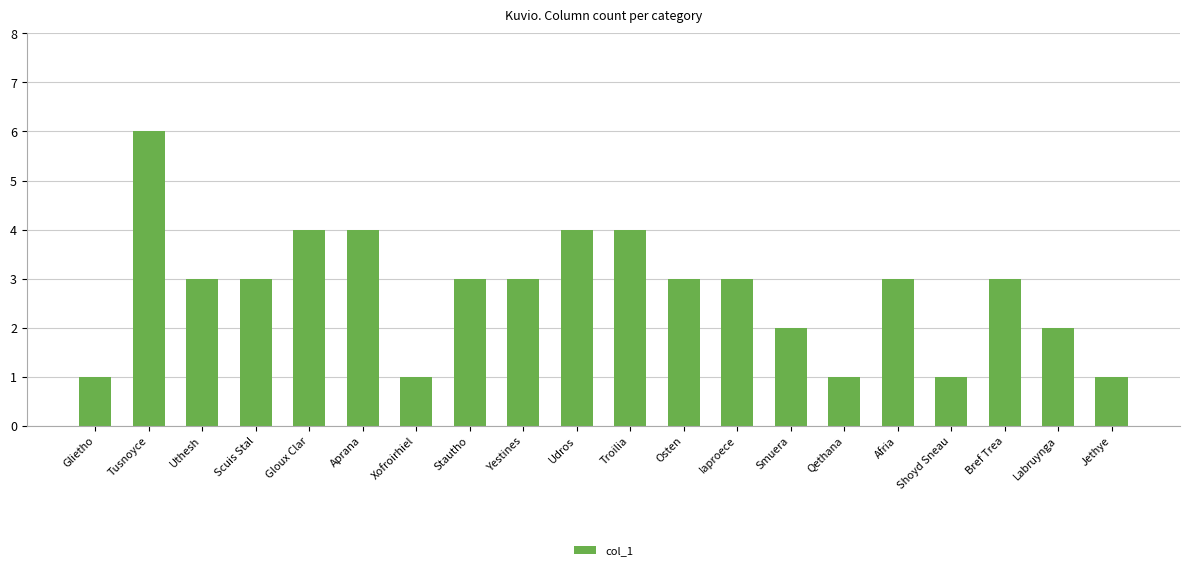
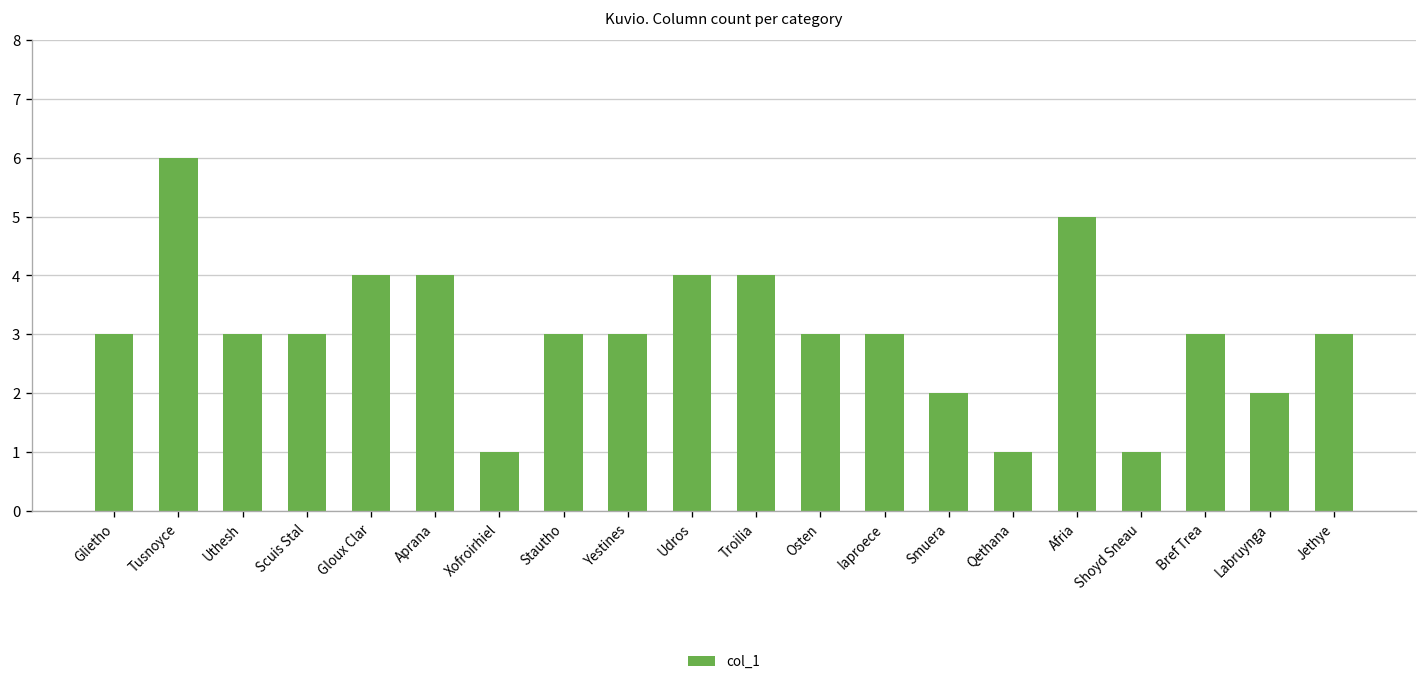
  {
-   "Glietho": 1,
+   "Glietho": 3,
    "Tusnoyce": 6,
    "Uthesh": 3,
    "Scuis Stal": 3,
    "Gloux Clar": 4,
    "Aprana": 4,
    "Xofroirhiel": 1,
    "Stautho": 3,
    "Yestines": 3,
    "Udros": 4,
    "Troilia": 4,
    "Osten": 3,
    "Iaproece": 3,
    "Smuera": 2,
    "Qethana": 1,
-   "Afria": 3,
+   "Afria": 5,
    "Shoyd Sneau": 1,
    "Bref Trea": 3,
    "Labruynga": 2,
-   "Jethye": 1
+   "Jethye": 3
  }
